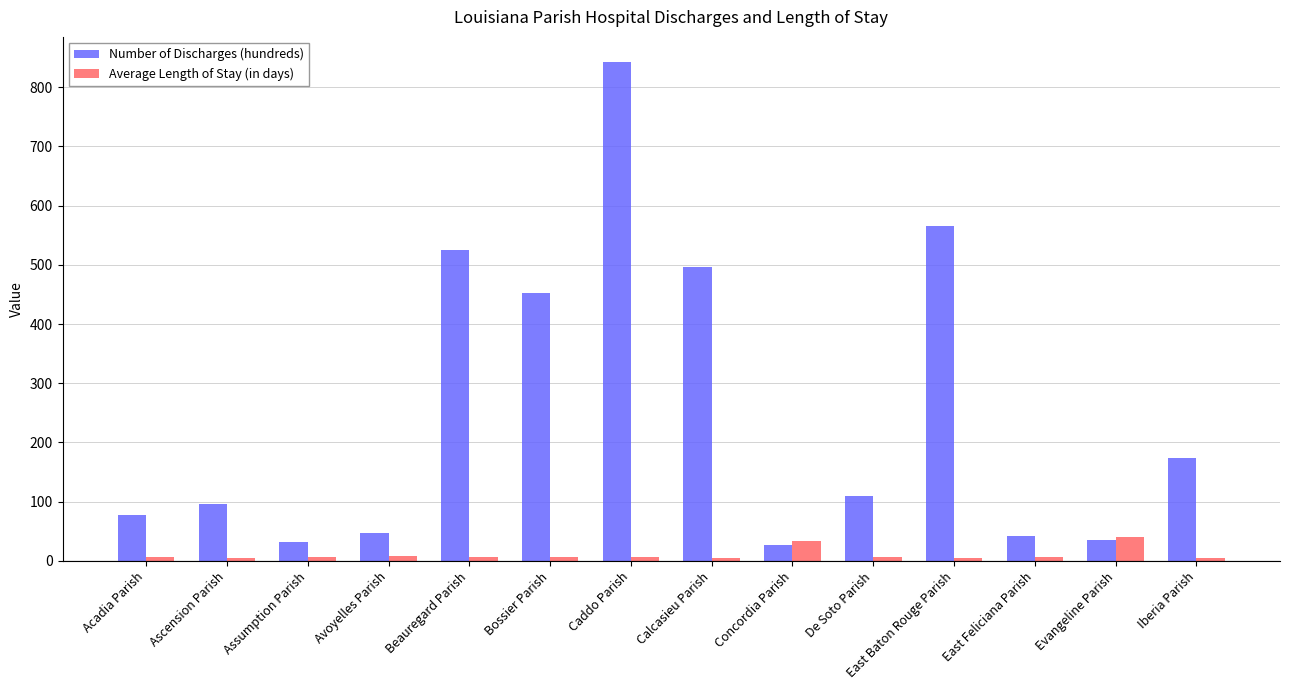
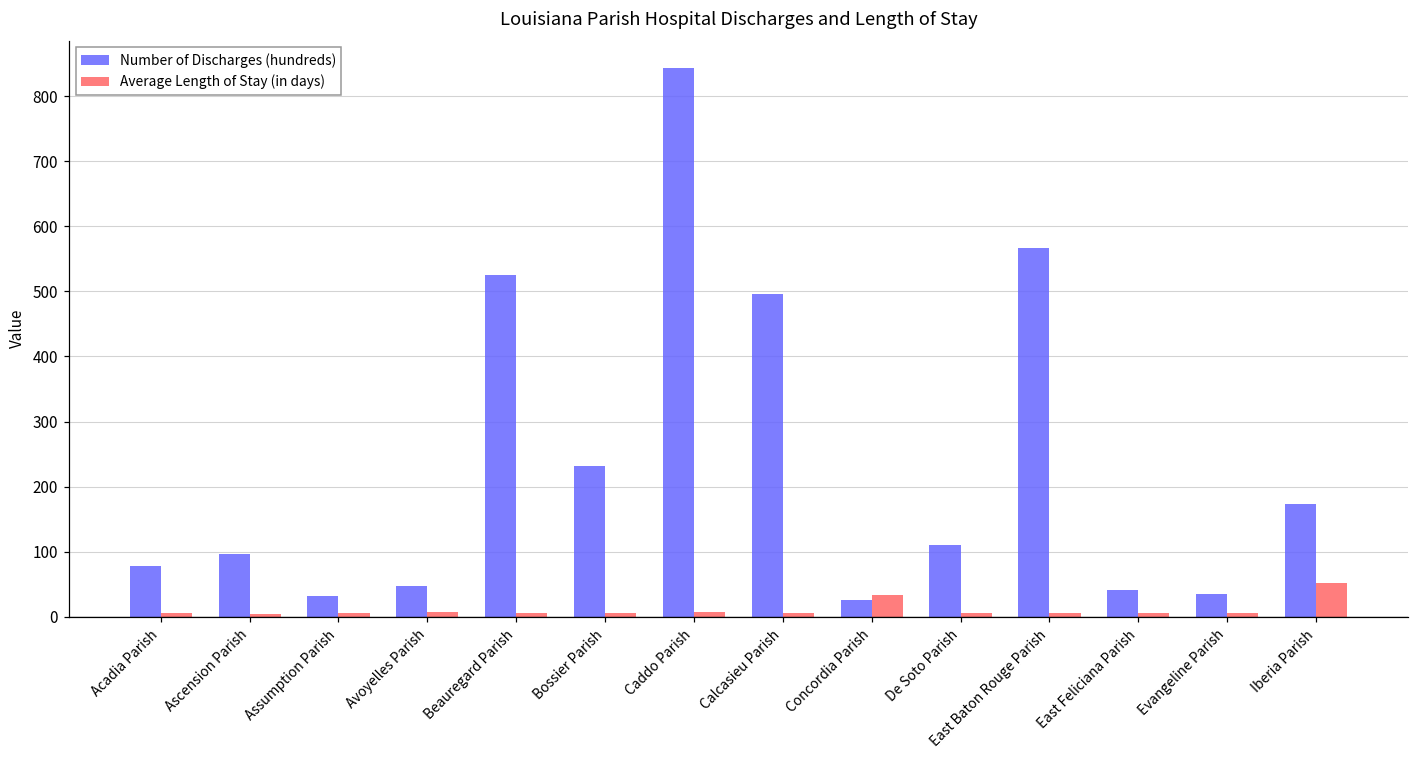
  {
    "Number of Discharges (hundreds)": {
      "Acadia Parish": 80,
      "Ascension Parish": 100,
      "Assumption Parish": 30,
      "Avoyelles Parish": 50,
      "Beauregard Parish": 530,
-     "Bossier Parish": 450,
+     "Bossier Parish": 230,
      "Caddo Parish": 840,
      "Calcasieu Parish": 500,
      "Concordia Parish": 30,
      "De Soto Parish": 110,
      "East Baton Rouge Parish": 570,
      "East Feliciana Parish": 40,
      "Evangeline Parish": 40,
      "Iberia Parish": 170
    },
    "Average Length of Stay (in days)": {
      "Acadia Parish": 10,
      "Ascension Parish": 0,
      "Assumption Parish": 10,
      "Avoyelles Parish": 10,
      "Beauregard Parish": 10,
      "Bossier Parish": 10,
      "Caddo Parish": 10,
      "Calcasieu Parish": 10,
      "Concordia Parish": 30,
      "De Soto Parish": 10,
      "East Baton Rouge Parish": 10,
      "East Feliciana Parish": 10,
-     "Evangeline Parish": 40,
-     "Iberia Parish": 10
+     "Evangeline Parish": 10,
+     "Iberia Parish": 50
    }
  }
